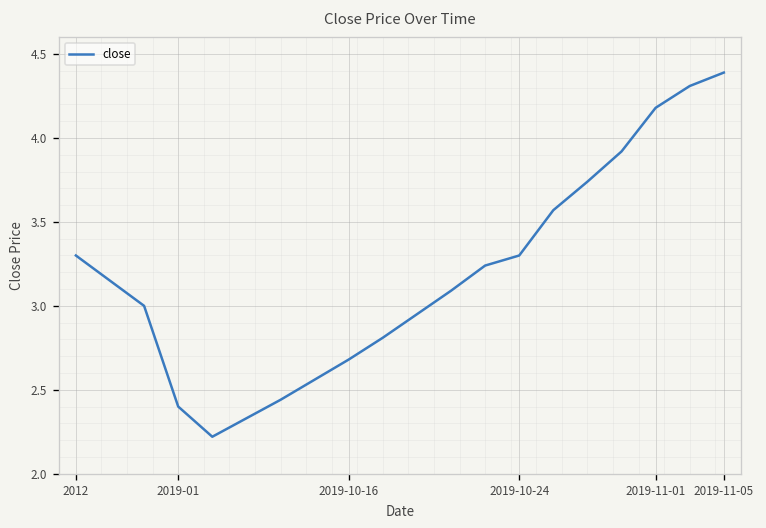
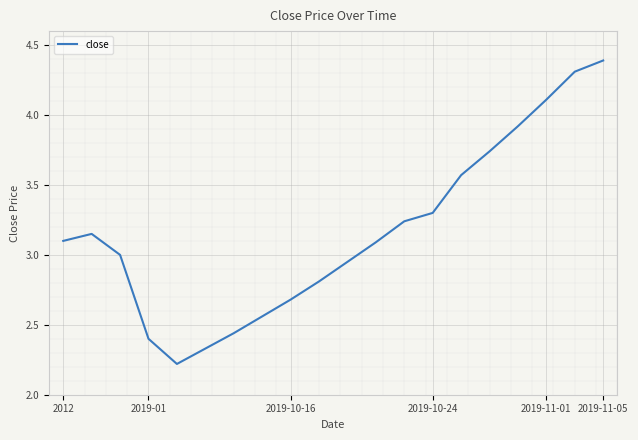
  {
-   "2012": 3.3,
+   "2012": 3.1,
    "2019-01": 2.40,
    "2019-10-16": 2.68,
    "2019-10-24": 3.30,
-   "2019-11-01": 4.18,
+   "2019-11-01": 4.11,
    "2019-11-05": 4.39
  }
